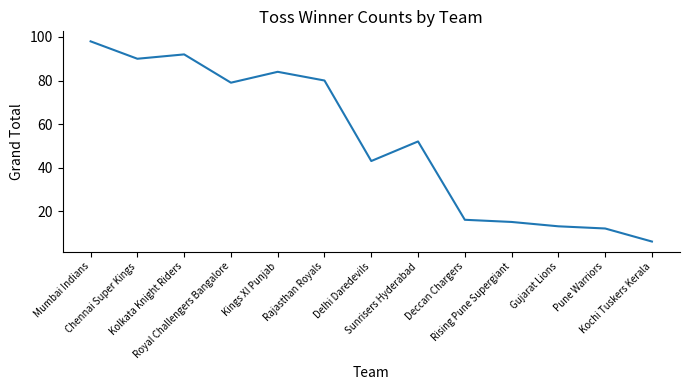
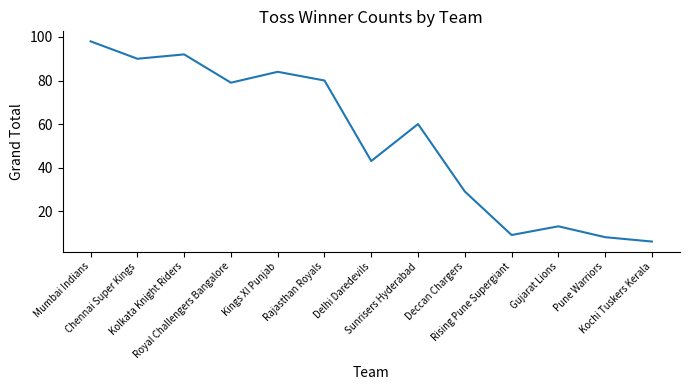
  {
    "Mumbai Indians": 98,
    "Chennai Super Kings": 90,
    "Kolkata Knight Riders": 92,
    "Royal Challengers Bangalore": 79,
    "Kings XI Punjab": 84,
    "Rajasthan Royals": 80,
    "Delhi Daredevils": 43,
-   "Sunrisers Hyderabad": 52,
-   "Deccan Chargers": 16,
-   "Rising Pune Supergiant": 15,
+   "Sunrisers Hyderabad": 60,
+   "Deccan Chargers": 29,
+   "Rising Pune Supergiant": 9,
    "Gujarat Lions": 13,
-   "Pune Warriors": 12,
+   "Pune Warriors": 8,
    "Kochi Tuskers Kerala": 6
  }
